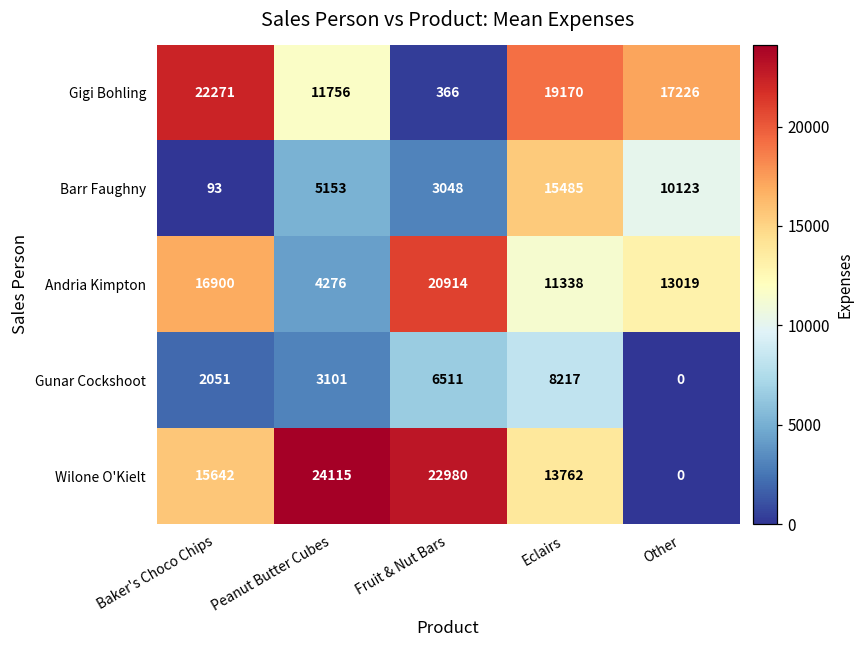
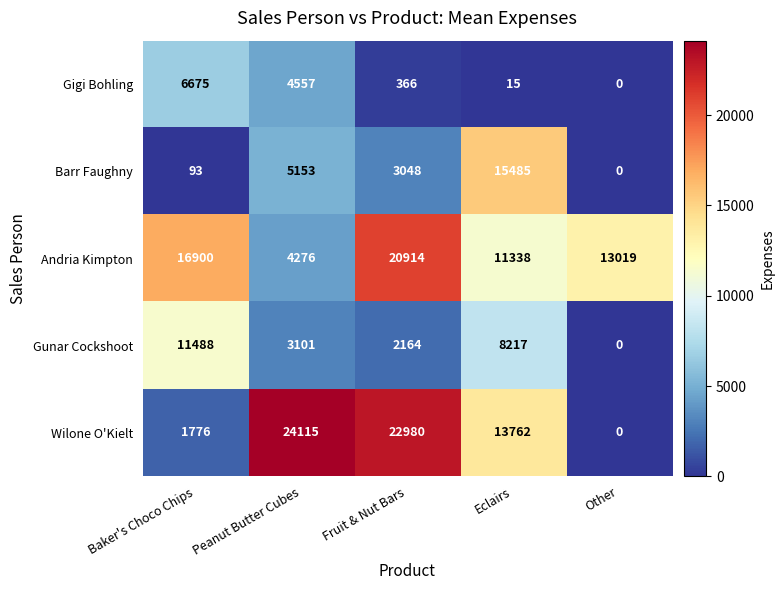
  {
    "Gigi Bohling": {
-     "Baker's Choco Chips": 22271,
-     "Peanut Butter Cubes": 11756,
+     "Baker's Choco Chips": 6675,
+     "Peanut Butter Cubes": 4557,
      "Fruit & Nut Bars": 366,
-     "Eclairs": 19170,
-     "Other": 17226
+     "Eclairs": 15,
+     "Other": 0
    },
    "Barr Faughny": {
      "Baker's Choco Chips": 93,
      "Peanut Butter Cubes": 5153,
      "Fruit & Nut Bars": 3048,
      "Eclairs": 15485,
-     "Other": 10123
+     "Other": 0
    },
    "Andria Kimpton": {
      "Baker's Choco Chips": 16900,
      "Peanut Butter Cubes": 4276,
      "Fruit & Nut Bars": 20914,
      "Eclairs": 11338,
      "Other": 13019
    },
    "Gunar Cockshoot": {
-     "Baker's Choco Chips": 2051,
+     "Baker's Choco Chips": 11488,
      "Peanut Butter Cubes": 3101,
-     "Fruit & Nut Bars": 6511,
+     "Fruit & Nut Bars": 2164,
      "Eclairs": 8217,
      "Other": 0
    },
    "Wilone O'Kielt": {
-     "Baker's Choco Chips": 15642,
+     "Baker's Choco Chips": 1776,
      "Peanut Butter Cubes": 24115,
      "Fruit & Nut Bars": 22980,
      "Eclairs": 13762,
      "Other": 0
    }
  }
